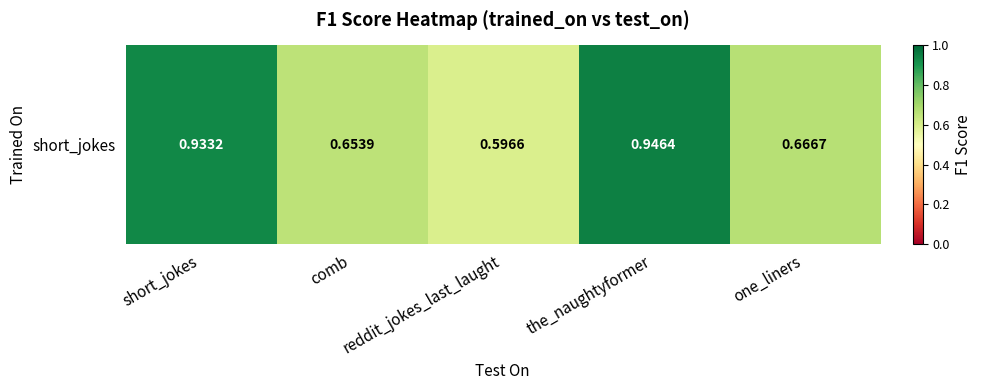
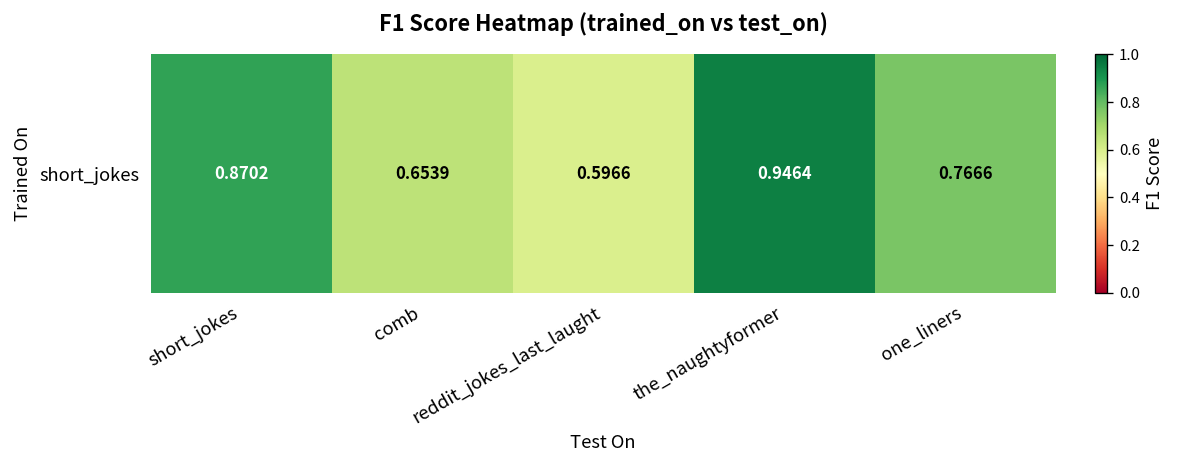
  {
    "short_jokes": {
-     "short_jokes": 0.9332,
+     "short_jokes": 0.8702,
      "comb": 0.6539,
      "reddit_jokes_last_laught": 0.5966,
      "the_naughtyformer": 0.9464,
-     "one_liners": 0.6667
+     "one_liners": 0.7666
    }
  }
